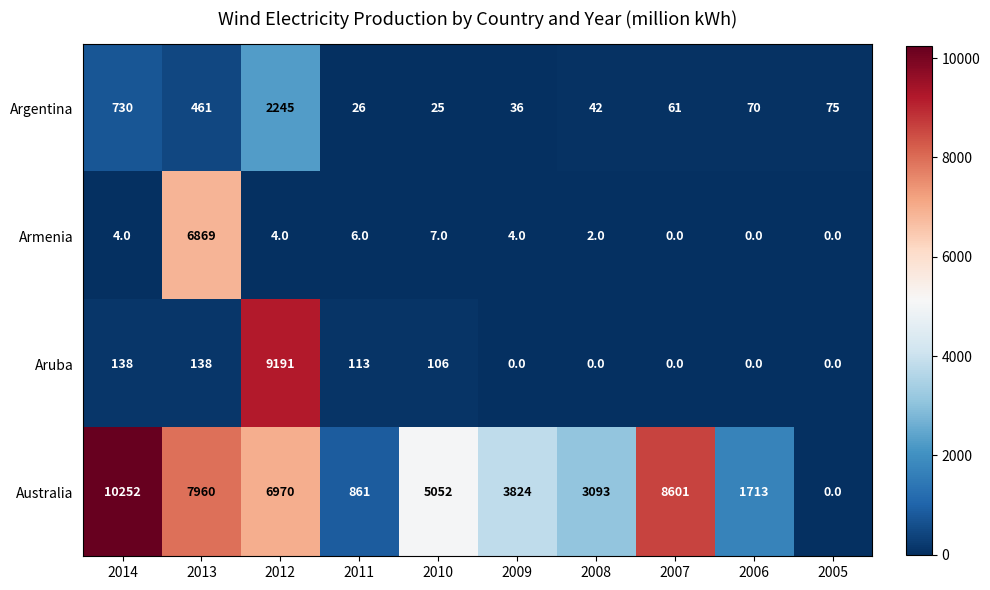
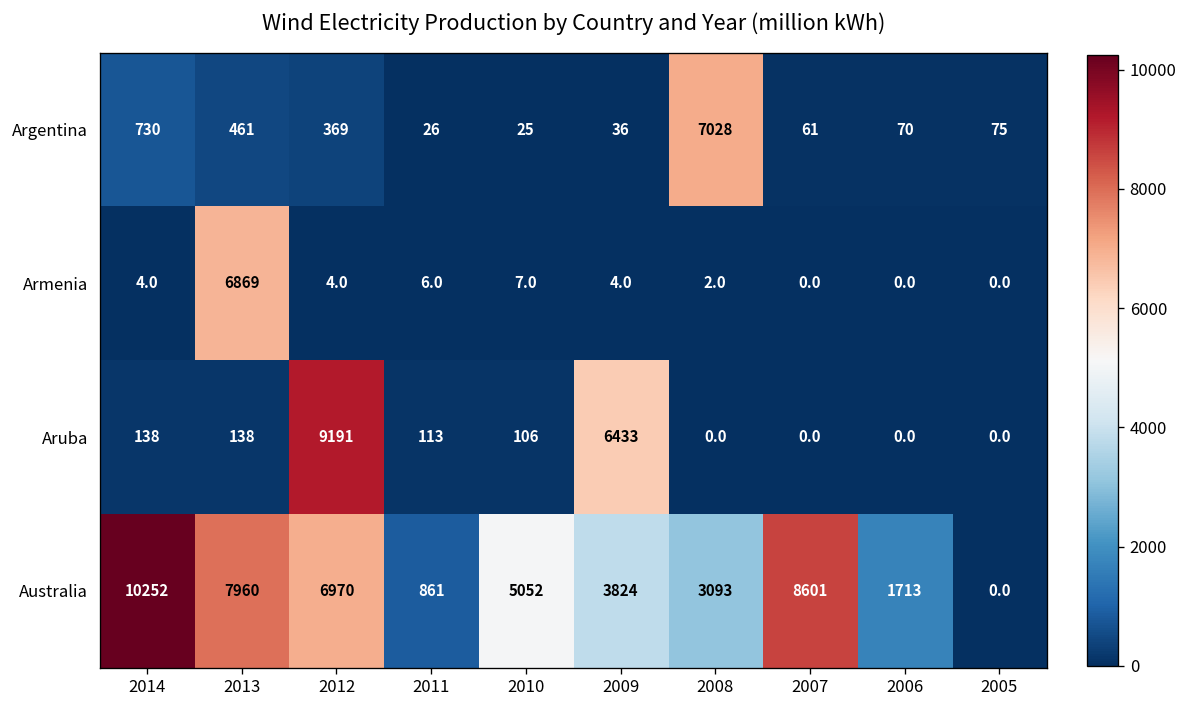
  {
    "Argentina": {
      "2014": 730,
      "2013": 461,
-     "2012": 2245,
+     "2012": 369,
      "2011": 26,
      "2010": 25,
      "2009": 36,
-     "2008": 42,
+     "2008": 7028,
      "2007": 61,
      "2006": 70,
      "2005": 75
    },
    "Armenia": {
      "2014": 4.0,
      "2013": 6869,
      "2012": 4.0,
      "2011": 6.0,
      "2010": 7.0,
      "2009": 4.0,
      "2008": 2.0,
      "2007": 0.0,
      "2006": 0.0,
      "2005": 0.0
    },
    "Aruba": {
      "2014": 138,
      "2013": 138,
      "2012": 9191,
      "2011": 113,
      "2010": 106,
-     "2009": 0.0,
+     "2009": 6433,
      "2008": 0.0,
      "2007": 0.0,
      "2006": 0.0,
      "2005": 0.0
    },
    "Australia": {
      "2014": 10252,
      "2013": 7960,
      "2012": 6970,
      "2011": 861,
      "2010": 5052,
      "2009": 3824,
      "2008": 3093,
      "2007": 8601,
      "2006": 1713,
      "2005": 0.0
    }
  }
